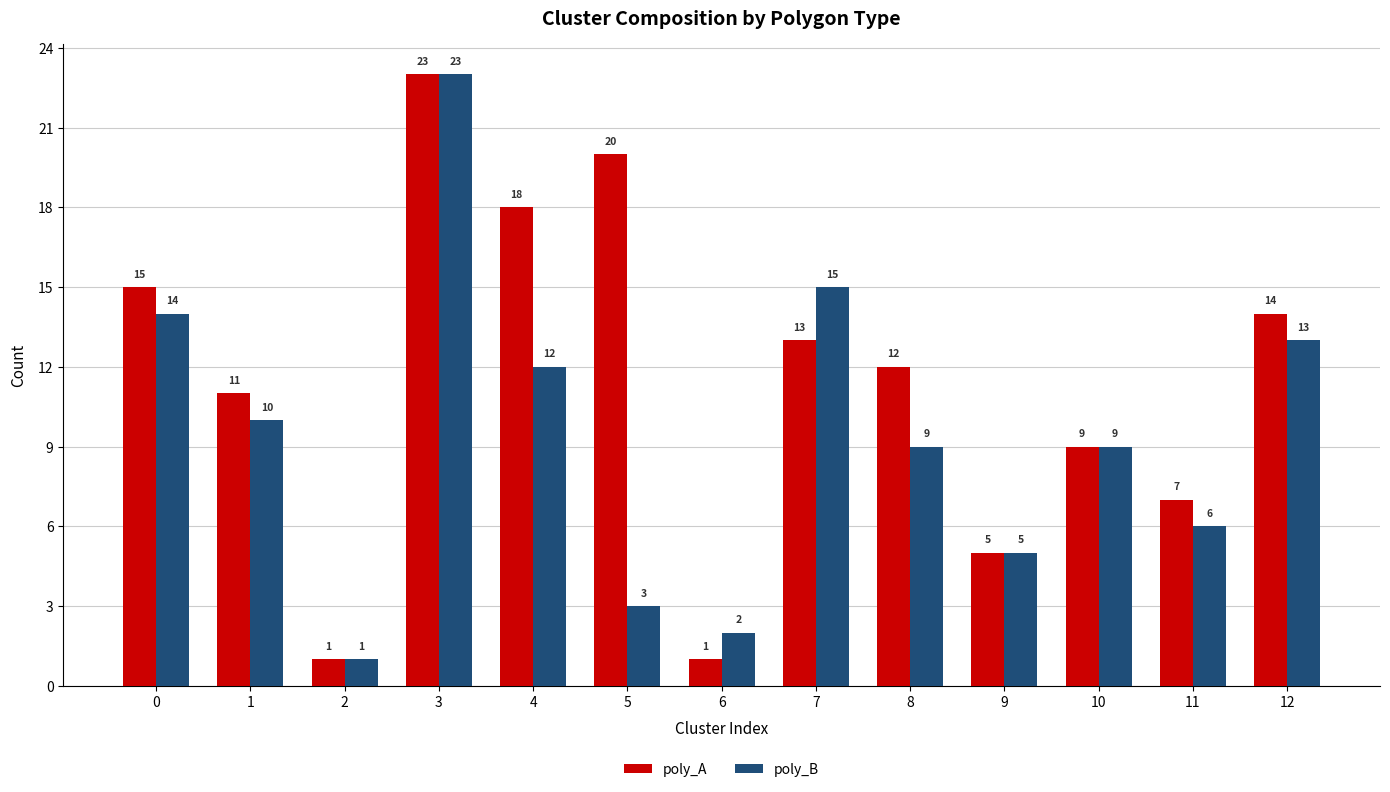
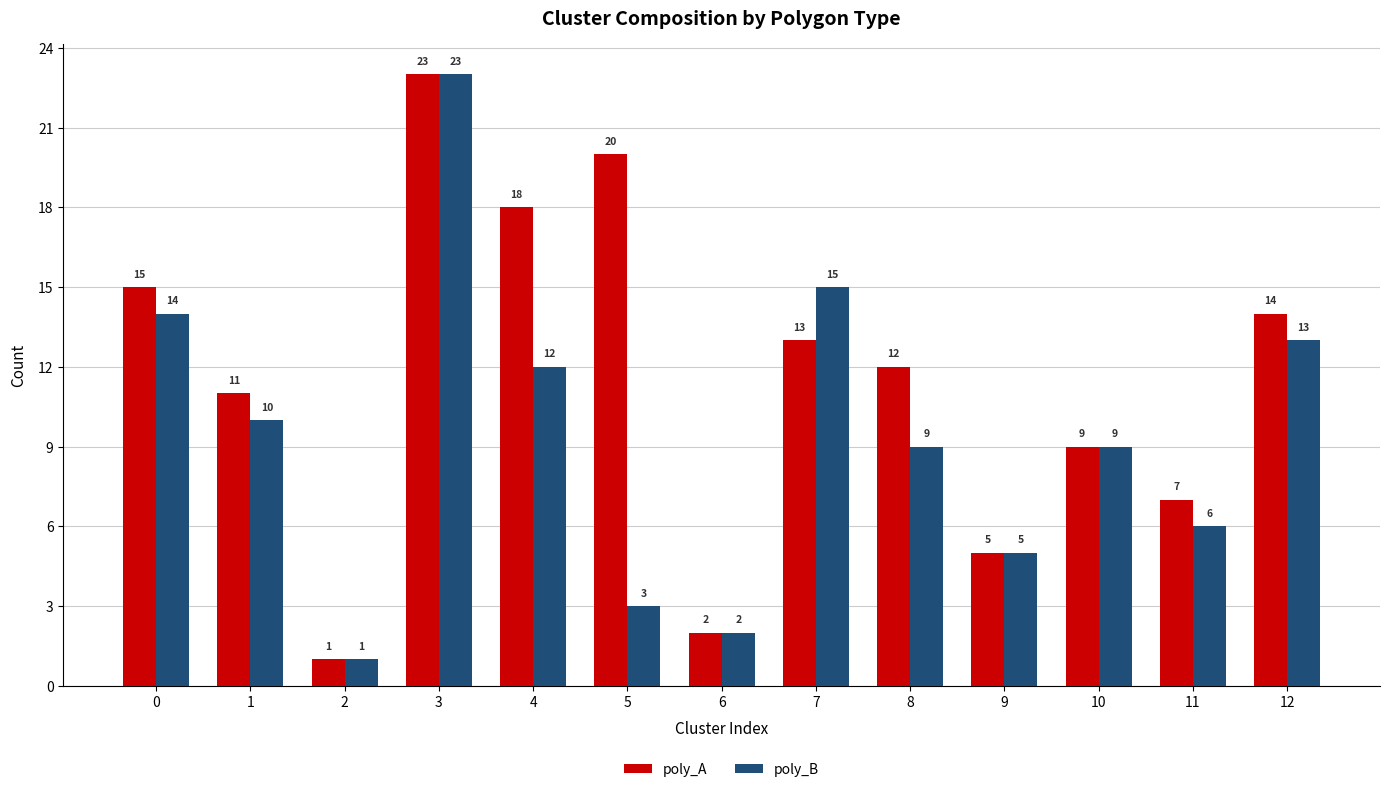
  {
    "poly_A": {
      "0": 15,
      "1": 11,
      "2": 1,
      "3": 23,
      "4": 18,
      "5": 20,
-     "6": 1,
+     "6": 2,
      "7": 13,
      "8": 12,
      "9": 5,
      "10": 9,
      "11": 7,
      "12": 14
    },
    "poly_B": {
      "0": 14,
      "1": 10,
      "2": 1,
      "3": 23,
      "4": 12,
      "5": 3,
      "6": 2,
      "7": 15,
      "8": 9,
      "9": 5,
      "10": 9,
      "11": 6,
      "12": 13
    }
  }
